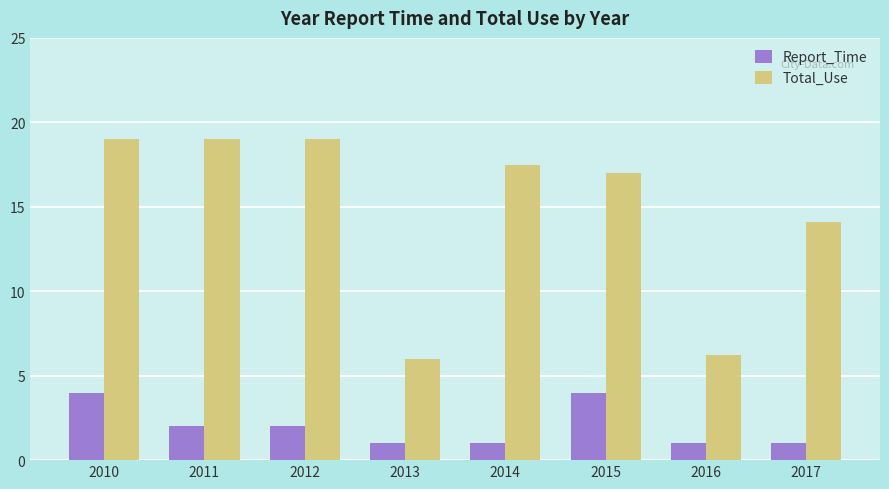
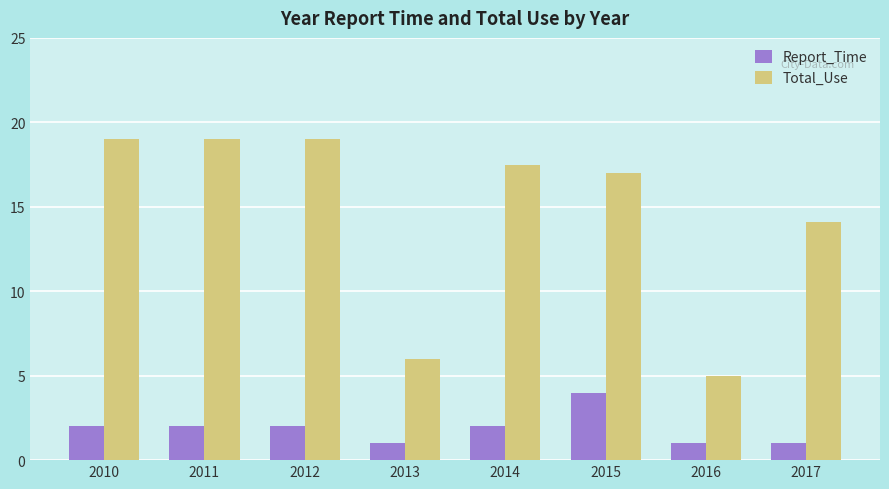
  {
    "Report_Time": {
-     "2010": 4,
+     "2010": 2,
      "2011": 2,
      "2012": 2,
      "2013": 1,
-     "2014": 1,
+     "2014": 2,
      "2015": 4,
      "2016": 1,
      "2017": 1
    },
    "Total_Use": {
      "2010": 19.0,
      "2011": 19.0,
      "2012": 19.0,
      "2013": 6.0,
      "2014": 17.5,
      "2015": 17.0,
-     "2016": 6.2,
+     "2016": 5.0,
      "2017": 14.1
    }
  }
